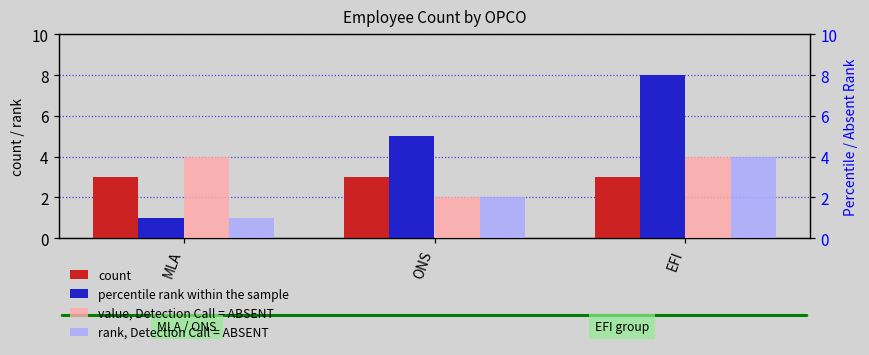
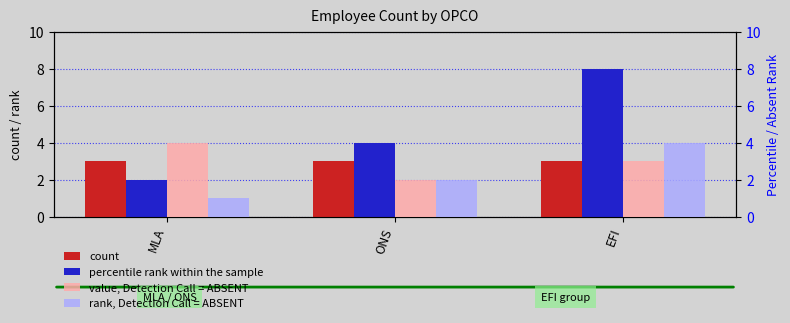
  {
    "count": {
      "MLA": 3,
      "ONS": 3,
      "EFI": 3
    },
    "percentile rank within the sample": {
-     "MLA": 1,
-     "ONS": 5,
+     "MLA": 2,
+     "ONS": 4,
      "EFI": 8
    },
    "value, Detection Call = ABSENT": {
      "MLA": 4,
      "ONS": 2,
-     "EFI": 4
+     "EFI": 3
    },
    "rank, Detection Call = ABSENT": {
      "MLA": 1,
      "ONS": 2,
      "EFI": 4
    }
  }
